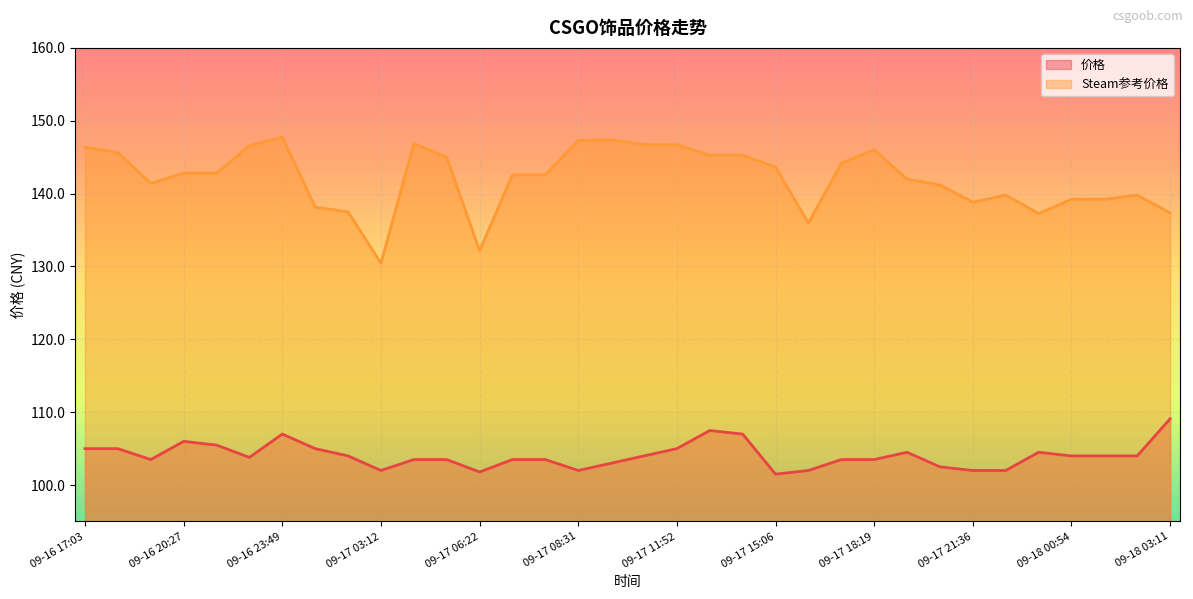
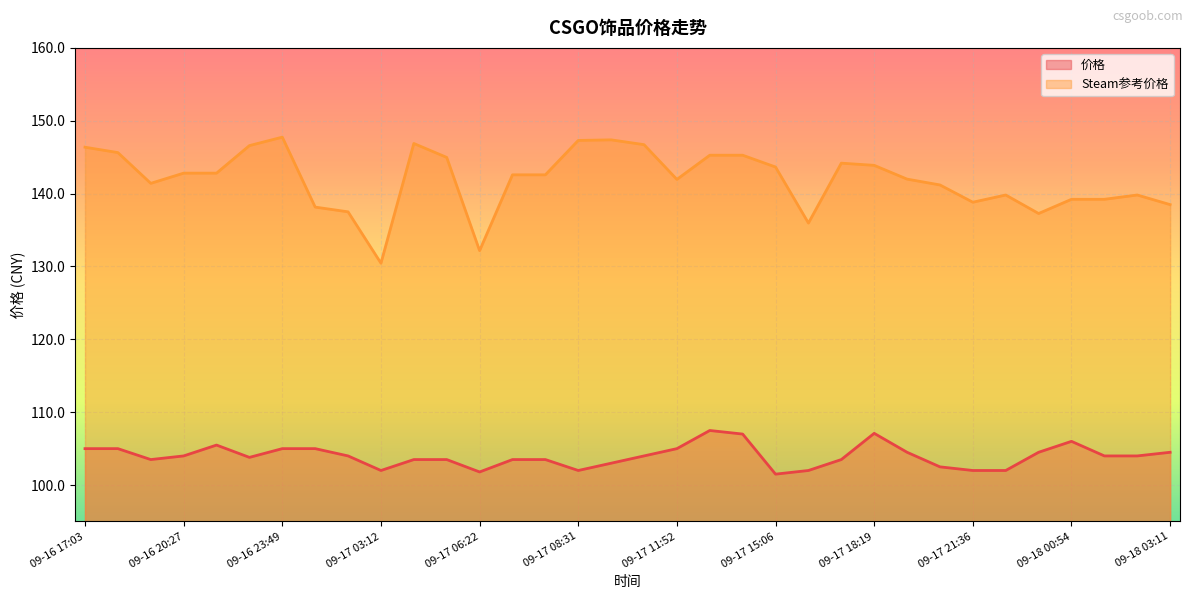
  {
    "价格": {
      "09-16 17:03": 105,
-     "09-16 20:27": 106,
-     "09-16 23:49": 107,
+     "09-16 20:27": 104,
+     "09-16 23:49": 105,
      "09-17 03:12": 102,
      "09-17 06:22": 102,
      "09-17 08:31": 102,
      "09-17 11:52": 105,
      "09-17 15:06": 102,
-     "09-17 18:19": 104,
+     "09-17 18:19": 107,
      "09-17 21:36": 102,
-     "09-18 00:54": 104,
-     "09-18 03:11": 109
+     "09-18 00:54": 106,
+     "09-18 03:11": 105
    },
    "Steam参考价格": {
      "09-16 17:03": 146,
      "09-16 20:27": 143,
      "09-16 23:49": 148,
      "09-17 03:12": 130,
      "09-17 06:22": 132,
      "09-17 08:31": 147,
-     "09-17 11:52": 147,
+     "09-17 11:52": 142,
      "09-17 15:06": 144,
-     "09-17 18:19": 146,
+     "09-17 18:19": 144,
      "09-17 21:36": 139,
      "09-18 00:54": 139,
-     "09-18 03:11": 137
+     "09-18 03:11": 138
    }
  }
